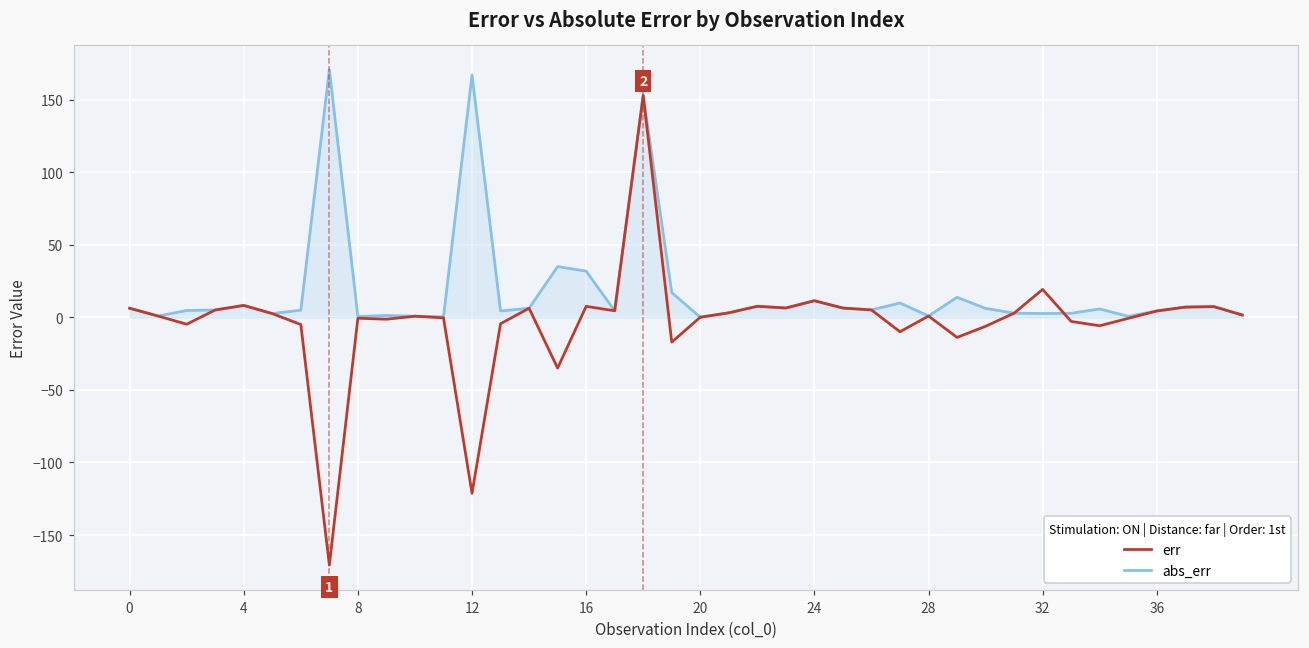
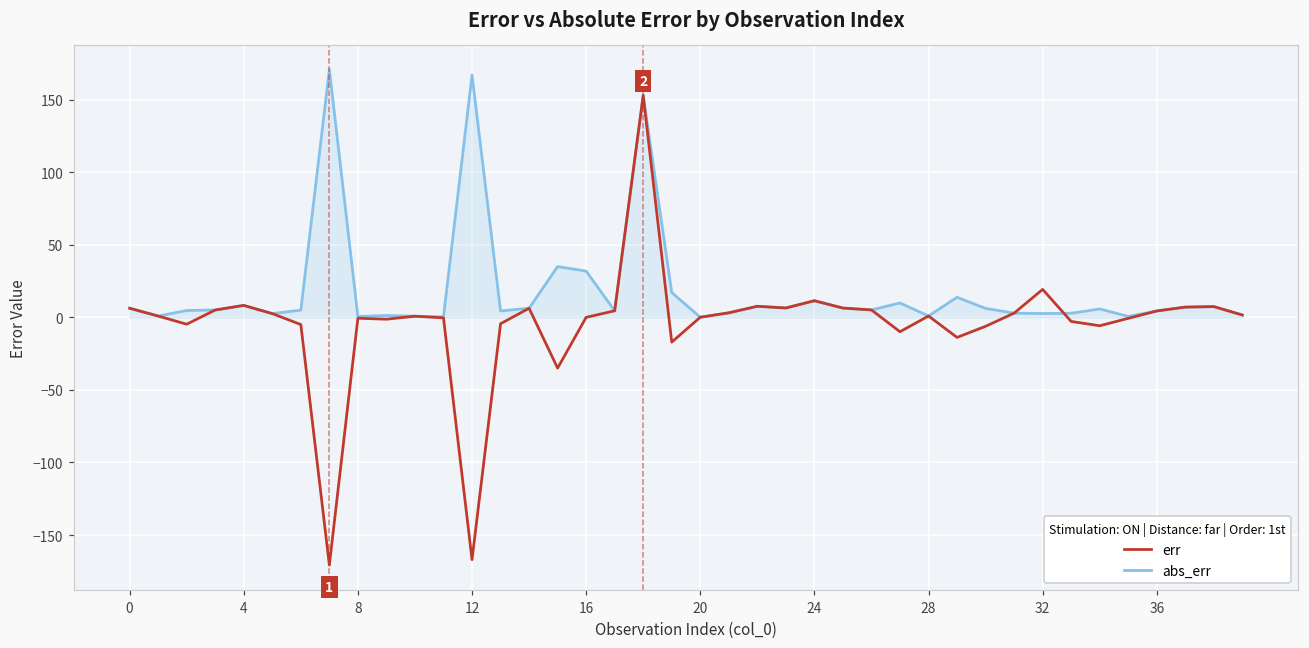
  {
    "err": {
-     "12": -121,
-     "16": 8,
+     "12": -167,
+     "16": 0,
      "32": 19
    },
    "abs_err": {
      "12": 167,
      "16": 32,
      "32": 3
    }
  }
